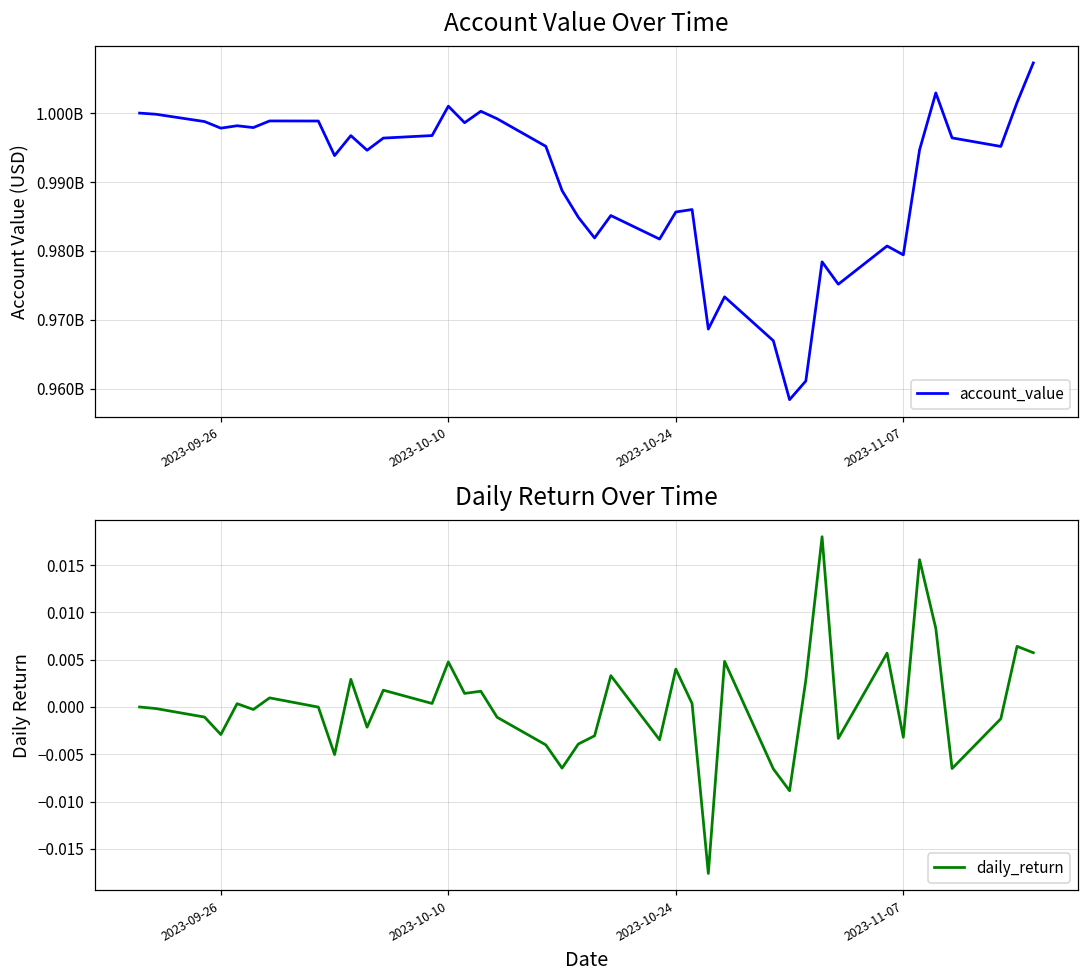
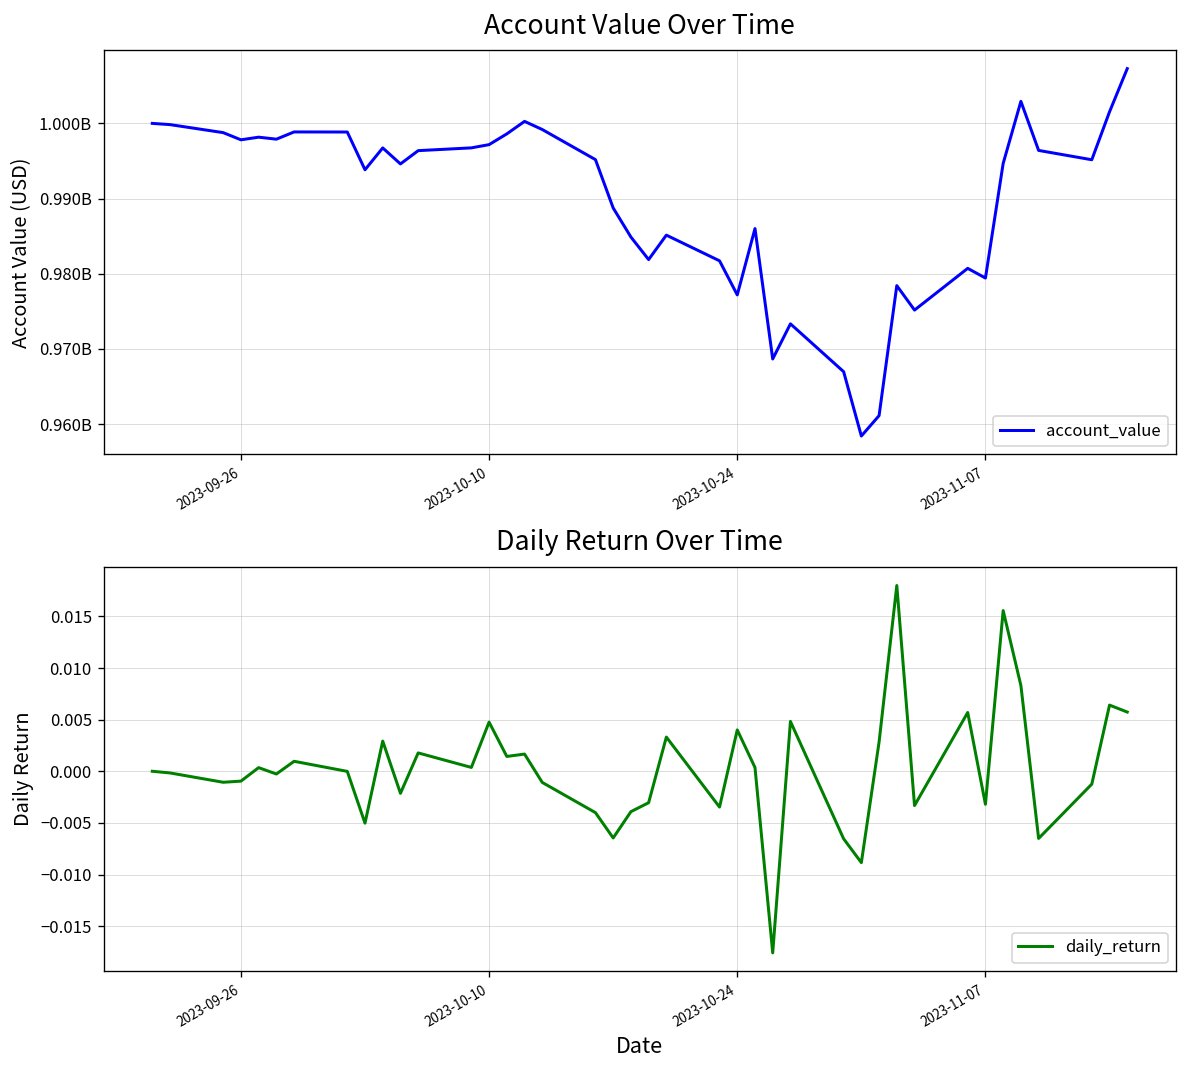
  {
    "Account Value Over Time": {
      "2023-09-26": 998000000,
-     "2023-10-10": 1001000000,
-     "2023-10-24": 986000000,
+     "2023-10-10": 997000000,
+     "2023-10-24": 977000000,
      "2023-11-07": 979000000
    },
    "Daily Return Over Time": {
-     "2023-09-26": -0.003,
+     "2023-09-26": -0.001,
      "2023-10-10": 0.005,
      "2023-10-24": 0.004,
      "2023-11-07": -0.003
    }
  }
